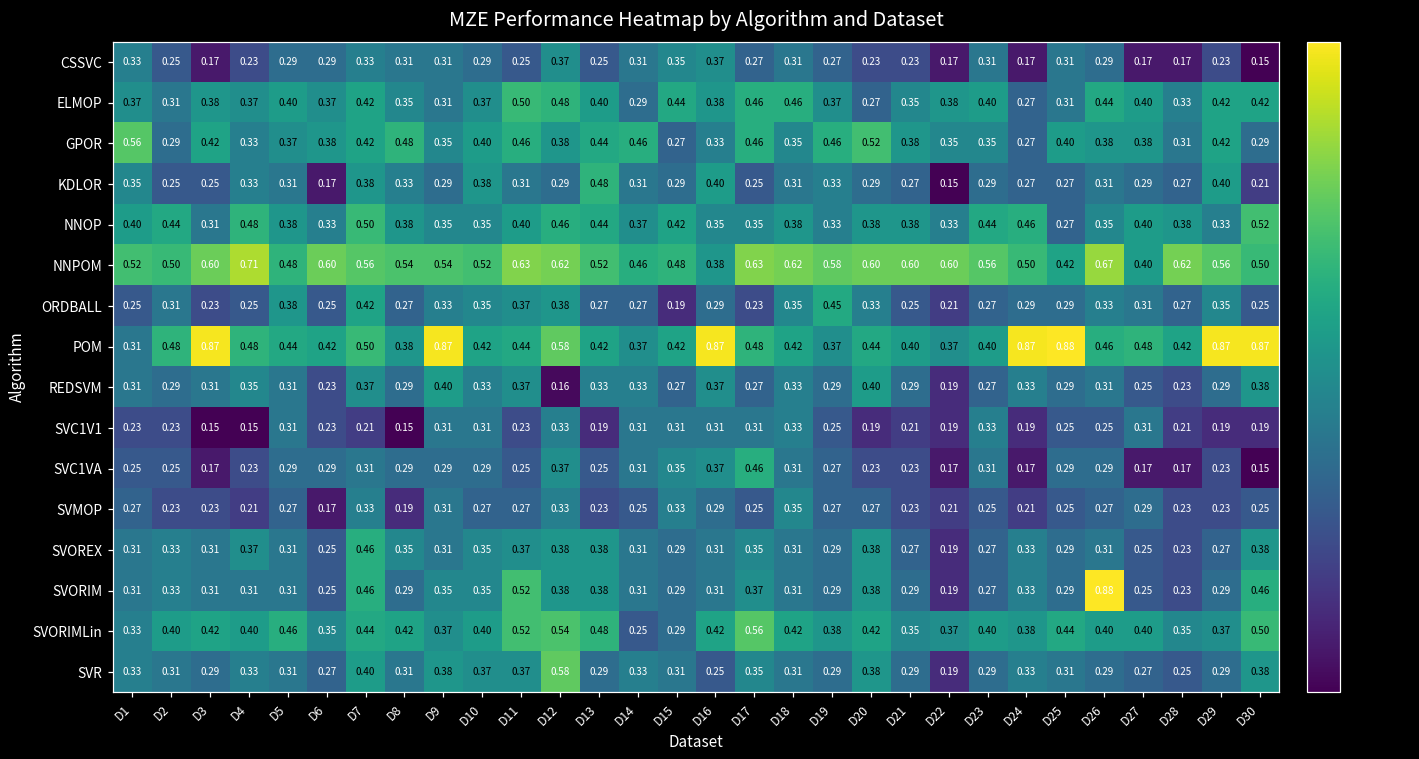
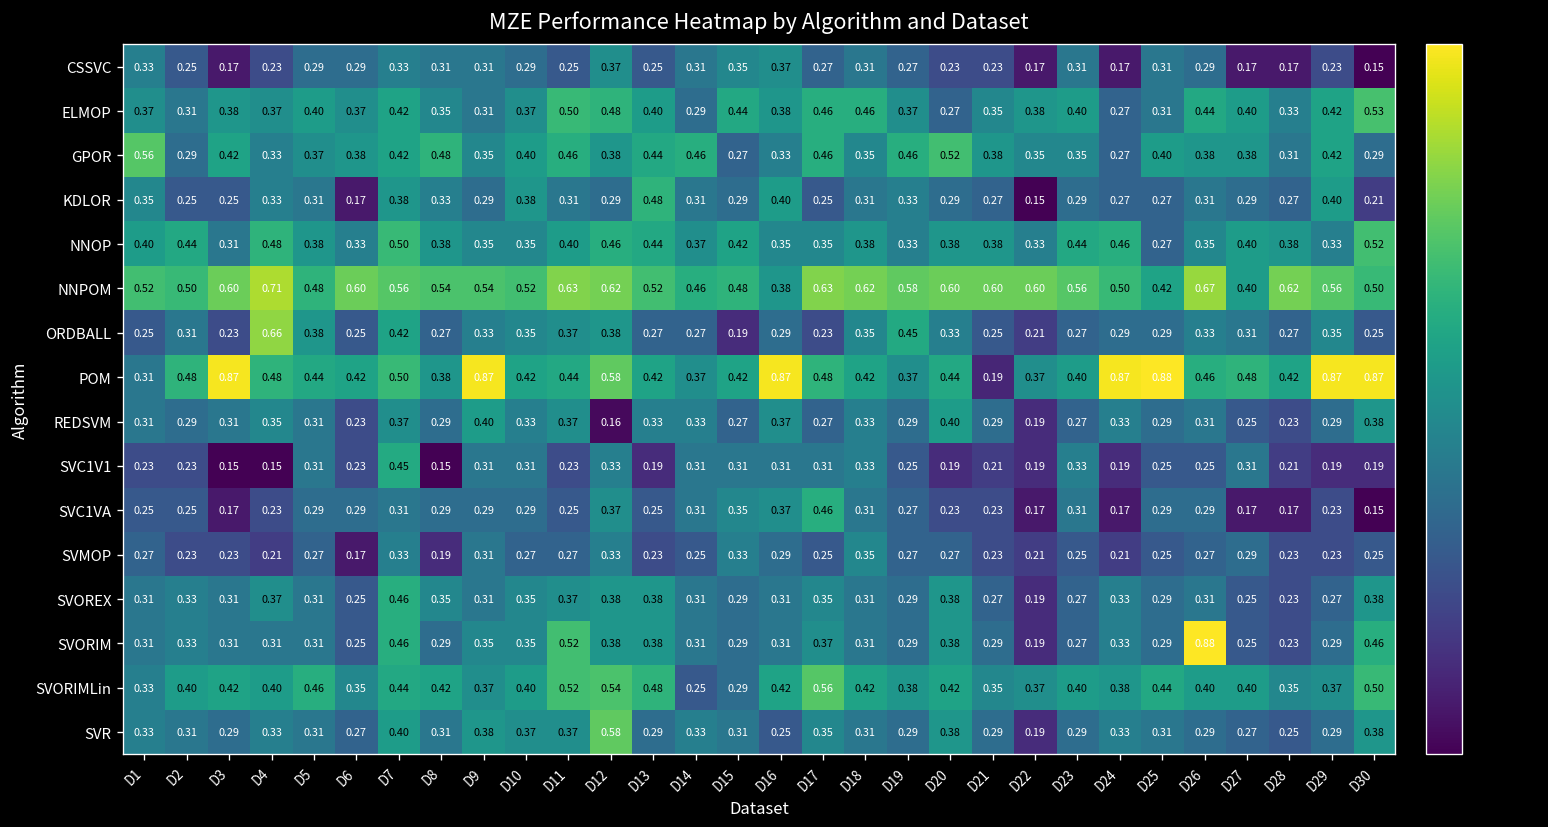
  {
    "ELMOP": {
      "D1": 0.37,
      "D2": 0.31,
      "D3": 0.38,
      "D4": 0.37,
      "D5": 0.40,
      "D6": 0.37,
      "D7": 0.42,
      "D8": 0.35,
      "D9": 0.31,
      "D10": 0.37,
      "D11": 0.50,
      "D12": 0.48,
      "D13": 0.40,
      "D14": 0.29,
      "D15": 0.44,
      "D16": 0.38,
      "D17": 0.46,
      "D18": 0.46,
      "D19": 0.37,
      "D20": 0.27,
      "D21": 0.35,
      "D22": 0.38,
      "D23": 0.40,
      "D24": 0.27,
      "D25": 0.31,
      "D26": 0.44,
      "D27": 0.40,
      "D28": 0.33,
      "D29": 0.42,
-     "D30": 0.42
+     "D30": 0.53
    },
    "ORDBALL": {
      "D1": 0.25,
      "D2": 0.31,
      "D3": 0.23,
-     "D4": 0.25,
+     "D4": 0.66,
      "D5": 0.38,
      "D6": 0.25,
      "D7": 0.42,
      "D8": 0.27,
      "D9": 0.33,
      "D10": 0.35,
      "D11": 0.37,
      "D12": 0.38,
      "D13": 0.27,
      "D14": 0.27,
      "D15": 0.19,
      "D16": 0.29,
      "D17": 0.23,
      "D18": 0.35,
      "D19": 0.45,
      "D20": 0.33,
      "D21": 0.25,
      "D22": 0.21,
      "D23": 0.27,
      "D24": 0.29,
      "D25": 0.29,
      "D26": 0.33,
      "D27": 0.31,
      "D28": 0.27,
      "D29": 0.35,
      "D30": 0.25
    },
    "POM": {
      "D1": 0.31,
      "D2": 0.48,
      "D3": 0.87,
      "D4": 0.48,
      "D5": 0.44,
      "D6": 0.42,
      "D7": 0.50,
      "D8": 0.38,
      "D9": 0.87,
      "D10": 0.42,
      "D11": 0.44,
      "D12": 0.58,
      "D13": 0.42,
      "D14": 0.37,
      "D15": 0.42,
      "D16": 0.87,
      "D17": 0.48,
      "D18": 0.42,
      "D19": 0.37,
      "D20": 0.44,
-     "D21": 0.40,
+     "D21": 0.19,
      "D22": 0.37,
      "D23": 0.40,
      "D24": 0.87,
      "D25": 0.88,
      "D26": 0.46,
      "D27": 0.48,
      "D28": 0.42,
      "D29": 0.87,
      "D30": 0.87
    },
    "SVC1V1": {
      "D1": 0.23,
      "D2": 0.23,
      "D3": 0.15,
      "D4": 0.15,
      "D5": 0.31,
      "D6": 0.23,
-     "D7": 0.21,
+     "D7": 0.45,
      "D8": 0.15,
      "D9": 0.31,
      "D10": 0.31,
      "D11": 0.23,
      "D12": 0.33,
      "D13": 0.19,
      "D14": 0.31,
      "D15": 0.31,
      "D16": 0.31,
      "D17": 0.31,
      "D18": 0.33,
      "D19": 0.25,
      "D20": 0.19,
      "D21": 0.21,
      "D22": 0.19,
      "D23": 0.33,
      "D24": 0.19,
      "D25": 0.25,
      "D26": 0.25,
      "D27": 0.31,
      "D28": 0.21,
      "D29": 0.19,
      "D30": 0.19
    }
  }
